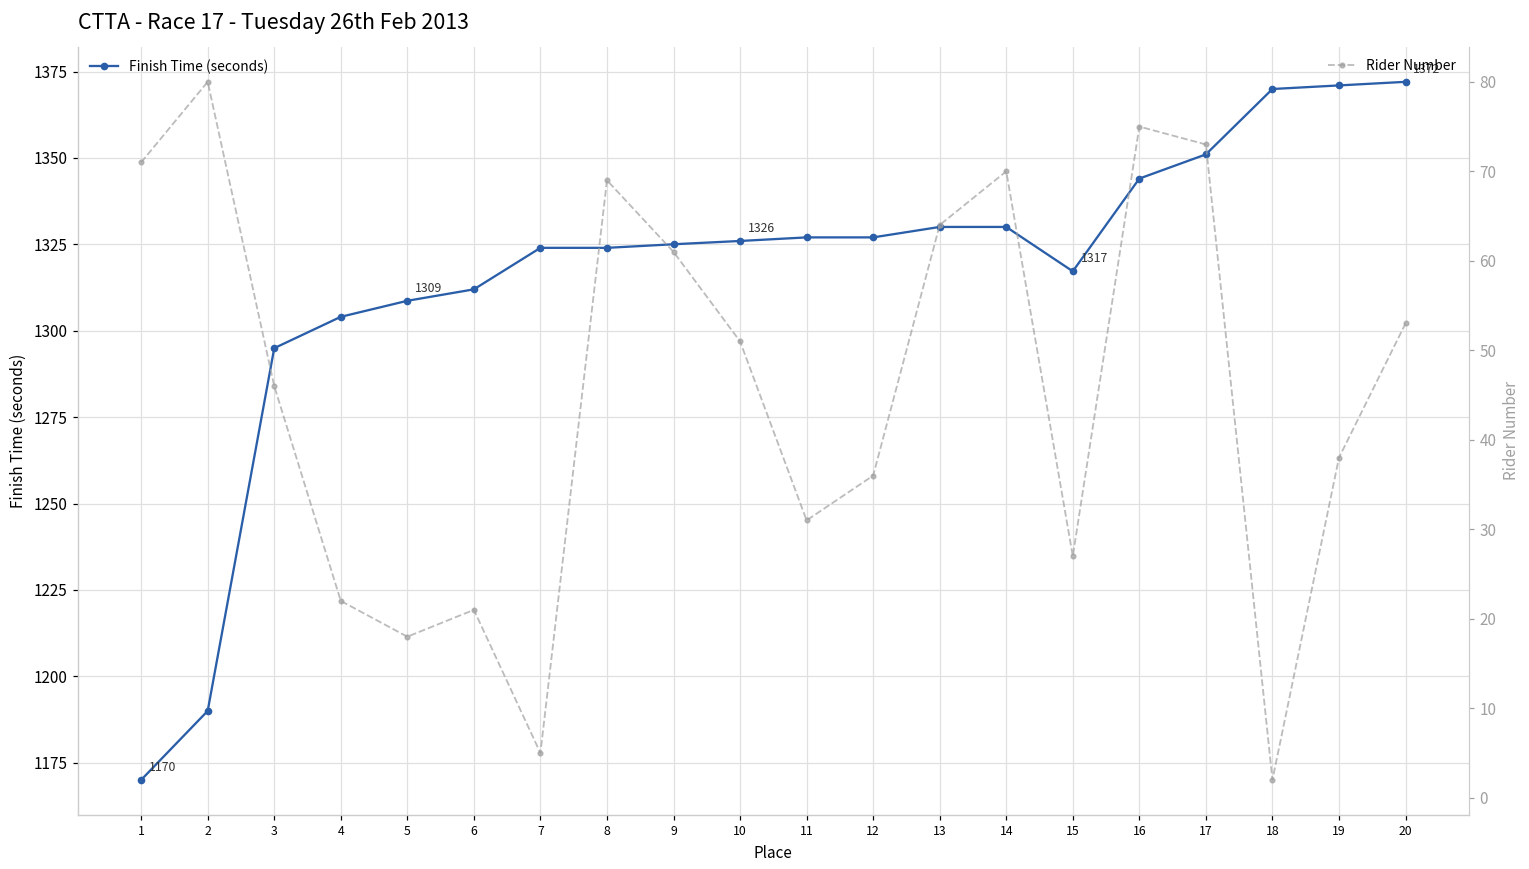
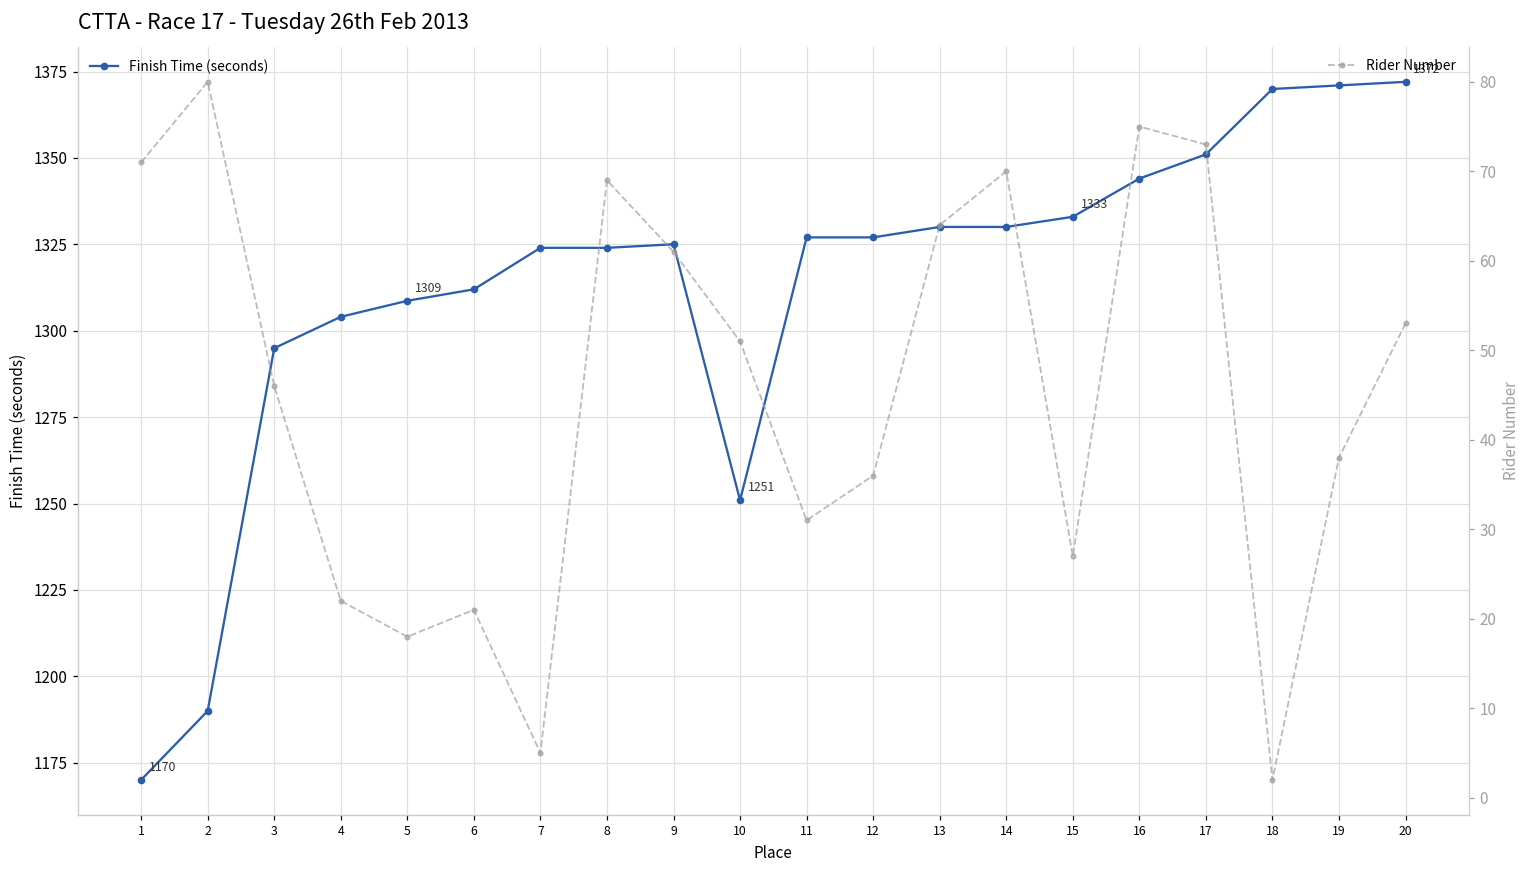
  {
    "Finish Time (seconds)": {
      "1": 1170,
      "5": 1309,
-     "10": 1326,
-     "15": 1317,
+     "10": 1251,
+     "15": 1333,
      "20": 1372
    }
  }
